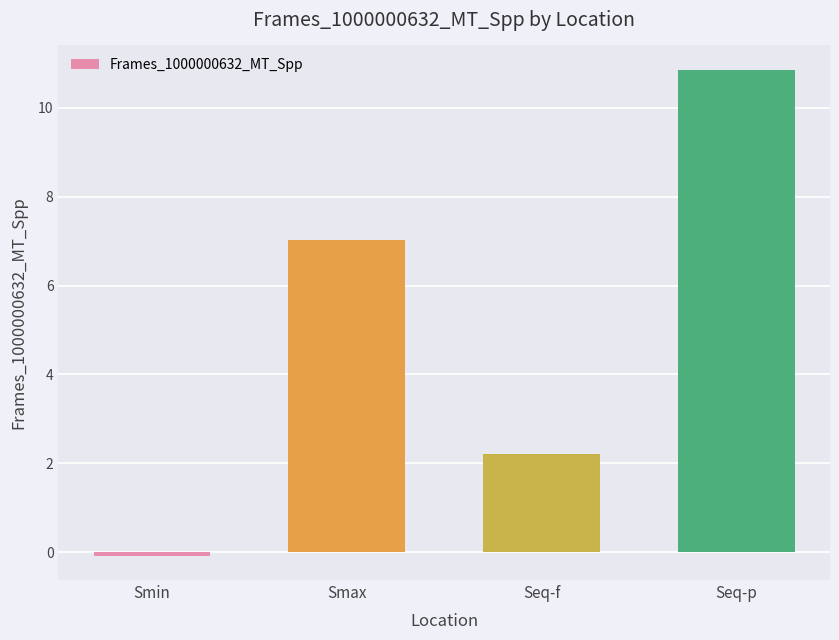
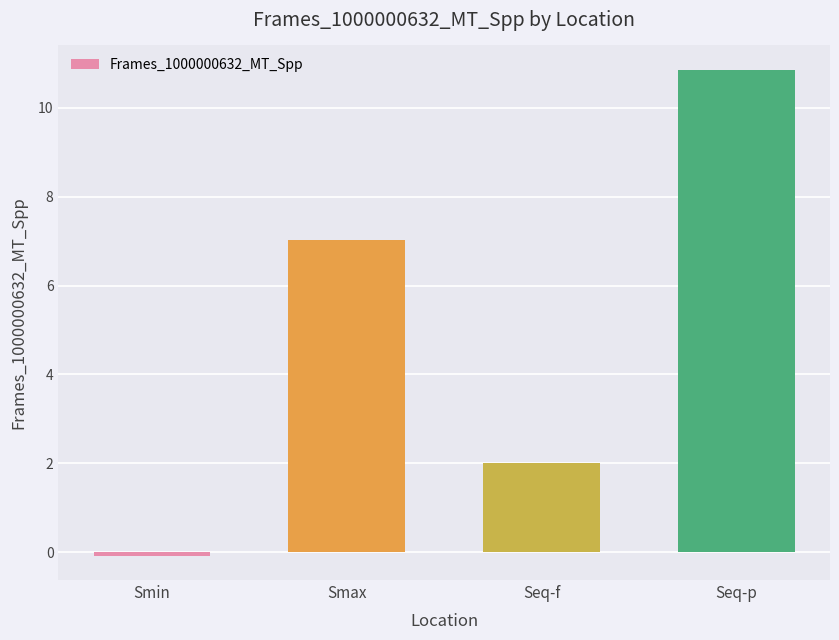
  {
    "Smin": -0.1,
    "Smax": 7.0,
-   "Seq-f": 2.2,
+   "Seq-f": 2.0,
    "Seq-p": 10.9
  }
